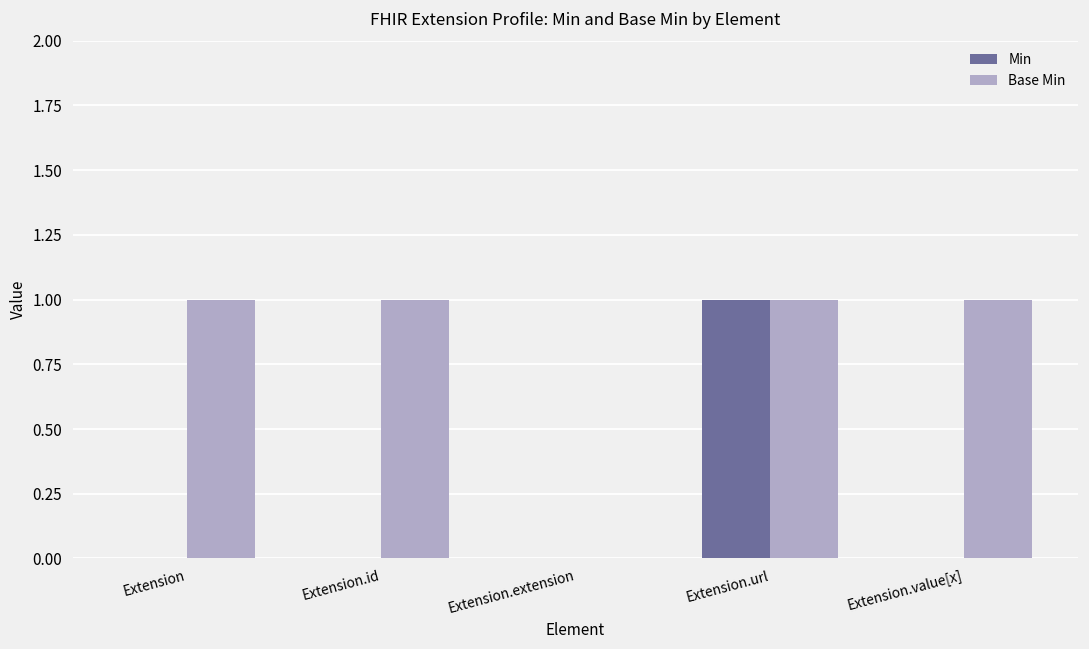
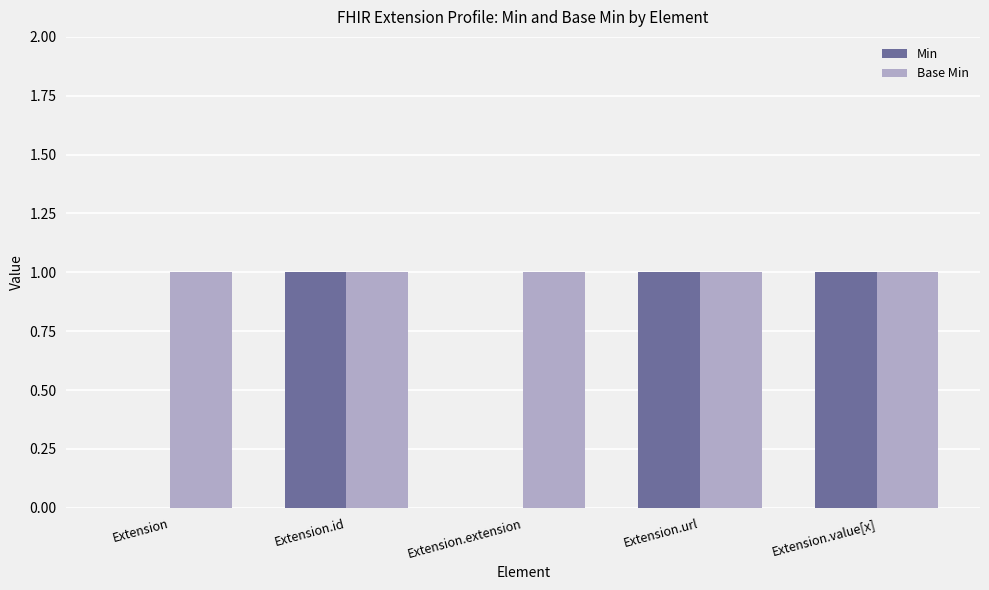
  {
    "Min": {
      "Extension": 0,
-     "Extension.id": 0,
+     "Extension.id": 1,
      "Extension.extension": 0,
      "Extension.url": 1,
-     "Extension.value[x]": 0
+     "Extension.value[x]": 1
    },
    "Base Min": {
      "Extension": 1,
      "Extension.id": 1,
-     "Extension.extension": 0,
+     "Extension.extension": 1,
      "Extension.url": 1,
      "Extension.value[x]": 1
    }
  }
